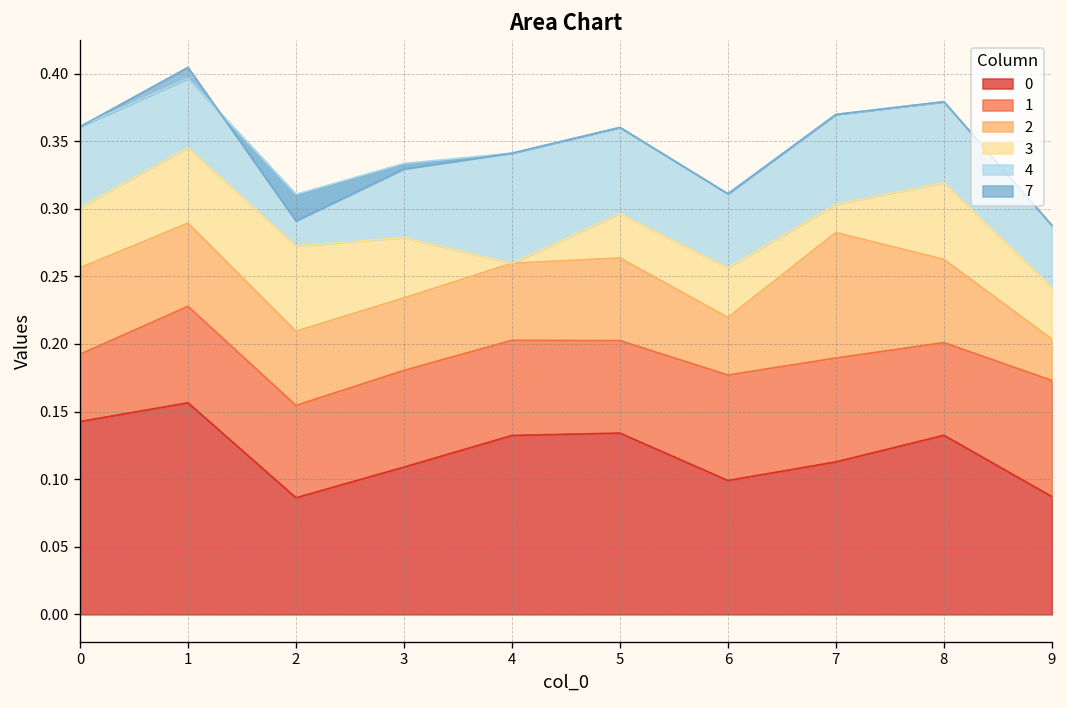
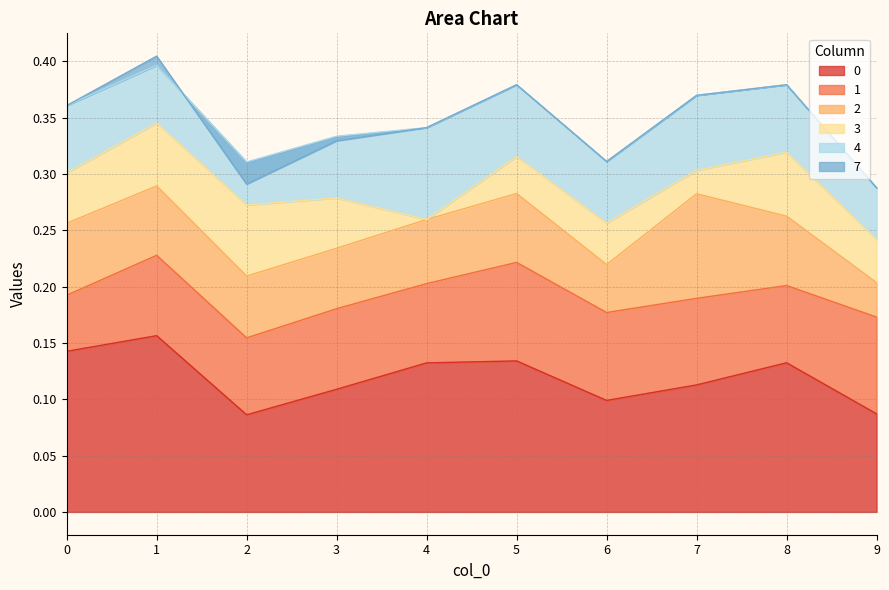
  {
    "0": {
      "0": 0.143,
      "1": 0.156,
      "2": 0.086,
      "3": 0.109,
      "4": 0.132,
      "5": 0.134,
      "6": 0.099,
      "7": 0.113,
      "8": 0.132,
      "9": 0.087
    },
    "1": {
      "0": 0.050,
      "1": 0.071,
      "2": 0.068,
      "3": 0.072,
      "4": 0.070,
-     "5": 0.068,
+     "5": 0.087,
      "6": 0.078,
      "7": 0.077,
      "8": 0.069,
      "9": 0.086
    },
    "2": {
      "0": 0.064,
      "1": 0.062,
      "2": 0.055,
      "3": 0.054,
      "5": 0.061,
      "6": 0.043,
      "7": 0.093,
      "8": 0.062,
      "9": 0.031
    },
    "3": {
      "0": 0.045,
      "1": 0.056,
      "2": 0.063,
      "3": 0.045,
      "5": 0.033,
      "6": 0.037,
      "7": 0.021,
      "8": 0.057,
      "9": 0.038
    },
    "4": {
      "1": 0.051
    }
  }
